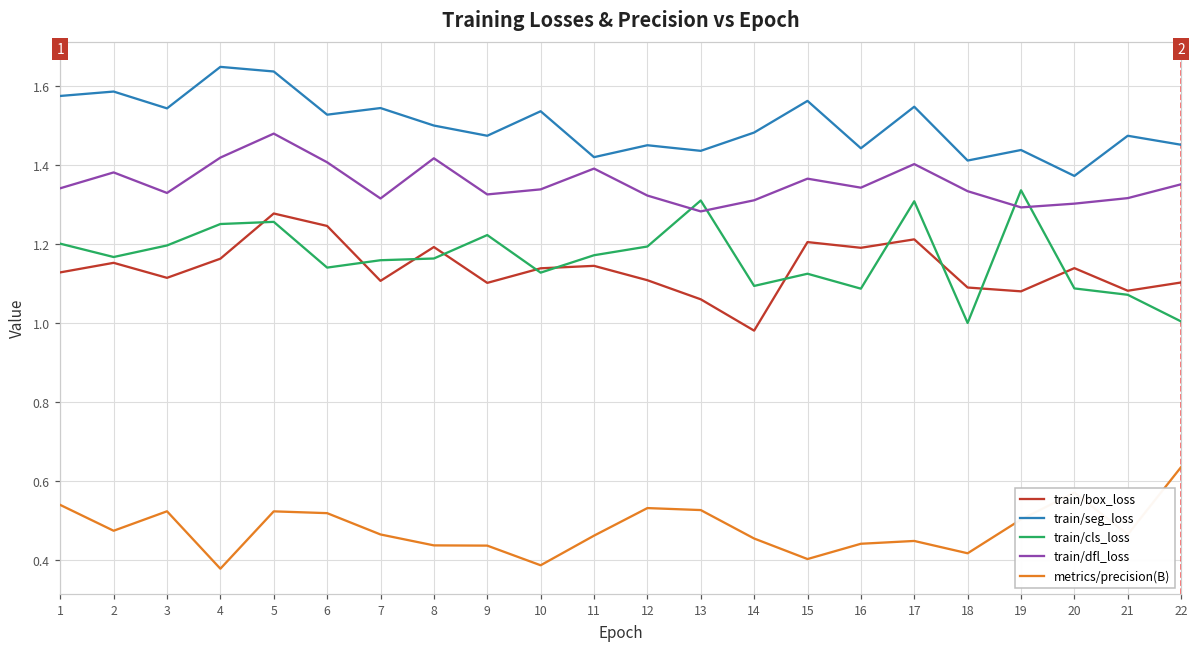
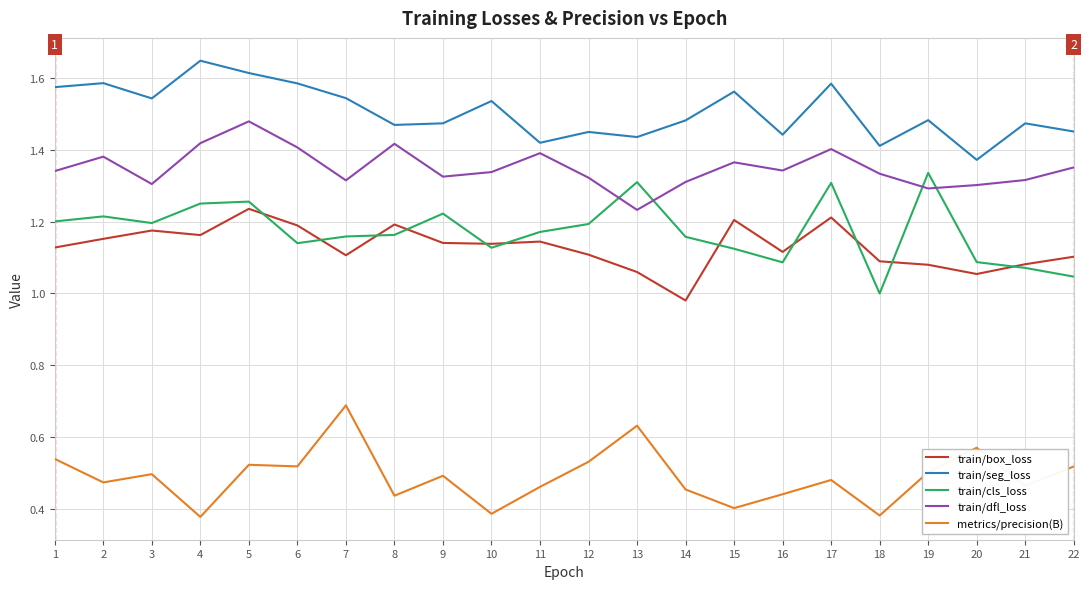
  {
    "train/box_loss": {
      "1": 1.13,
      "2": 1.15,
-     "3": 1.11,
+     "3": 1.17,
      "4": 1.16,
-     "5": 1.28,
-     "6": 1.25,
+     "5": 1.24,
+     "6": 1.19,
      "7": 1.11,
      "8": 1.19,
-     "9": 1.10,
+     "9": 1.14,
      "10": 1.14,
      "11": 1.14,
      "12": 1.11,
      "13": 1.06,
      "14": 0.98,
      "15": 1.20,
-     "16": 1.19,
+     "16": 1.12,
      "17": 1.21,
      "18": 1.09,
      "19": 1.08,
-     "20": 1.14,
+     "20": 1.05,
      "21": 1.08,
      "22": 1.10
    },
    "train/seg_loss": {
      "1": 1.57,
      "2": 1.59,
      "3": 1.54,
      "4": 1.65,
-     "5": 1.64,
-     "6": 1.53,
+     "5": 1.61,
+     "6": 1.58,
      "7": 1.54,
-     "8": 1.50,
+     "8": 1.47,
      "9": 1.47,
      "10": 1.54,
      "11": 1.42,
      "12": 1.45,
      "13": 1.44,
      "14": 1.48,
      "15": 1.56,
      "16": 1.44,
-     "17": 1.55,
+     "17": 1.58,
      "18": 1.41,
-     "19": 1.44,
+     "19": 1.48,
      "20": 1.37,
      "21": 1.47,
      "22": 1.45
    },
    "train/cls_loss": {
      "1": 1.20,
-     "2": 1.17,
+     "2": 1.21,
      "3": 1.20,
      "4": 1.25,
      "5": 1.26,
      "6": 1.14,
      "7": 1.16,
      "8": 1.16,
      "9": 1.22,
      "10": 1.13,
      "11": 1.17,
      "12": 1.19,
      "13": 1.31,
-     "14": 1.09,
+     "14": 1.16,
      "15": 1.12,
      "16": 1.09,
      "17": 1.31,
      "18": 1.00,
      "19": 1.34,
      "20": 1.09,
      "21": 1.07,
-     "22": 1.00
+     "22": 1.05
    },
    "train/dfl_loss": {
      "1": 1.34,
      "2": 1.38,
-     "3": 1.33,
+     "3": 1.30,
      "4": 1.42,
      "5": 1.48,
      "6": 1.41,
      "7": 1.31,
      "8": 1.42,
      "9": 1.32,
      "10": 1.34,
      "11": 1.39,
      "12": 1.32,
-     "13": 1.28,
+     "13": 1.23,
      "14": 1.31,
      "15": 1.36,
      "16": 1.34,
      "17": 1.40,
      "18": 1.33,
      "19": 1.29,
      "20": 1.30,
      "21": 1.32,
      "22": 1.35
    },
    "metrics/precision(B)": {
      "1": 0.54,
      "2": 0.47,
-     "3": 0.52,
+     "3": 0.50,
      "4": 0.38,
      "5": 0.52,
      "6": 0.52,
-     "7": 0.46,
+     "7": 0.69,
      "8": 0.44,
-     "9": 0.44,
+     "9": 0.49,
      "10": 0.39,
      "11": 0.46,
      "12": 0.53,
-     "13": 0.53,
+     "13": 0.63,
      "14": 0.45,
      "15": 0.40,
      "16": 0.44,
-     "17": 0.45,
-     "18": 0.42,
+     "17": 0.48,
+     "18": 0.38,
      "20": 0.57,
-     "22": 0.63
+     "22": 0.52
    }
  }
